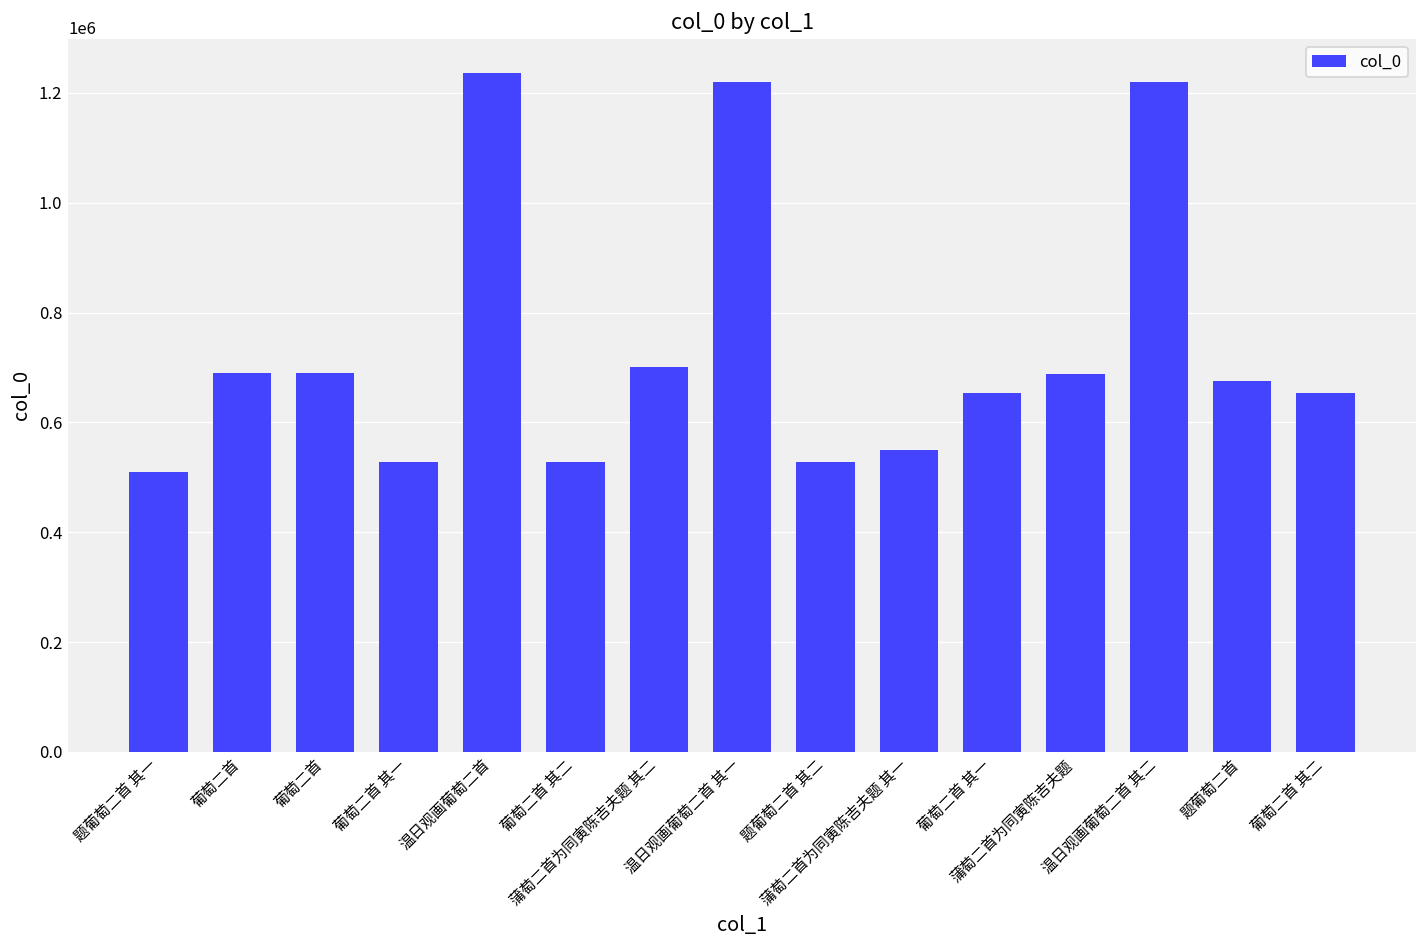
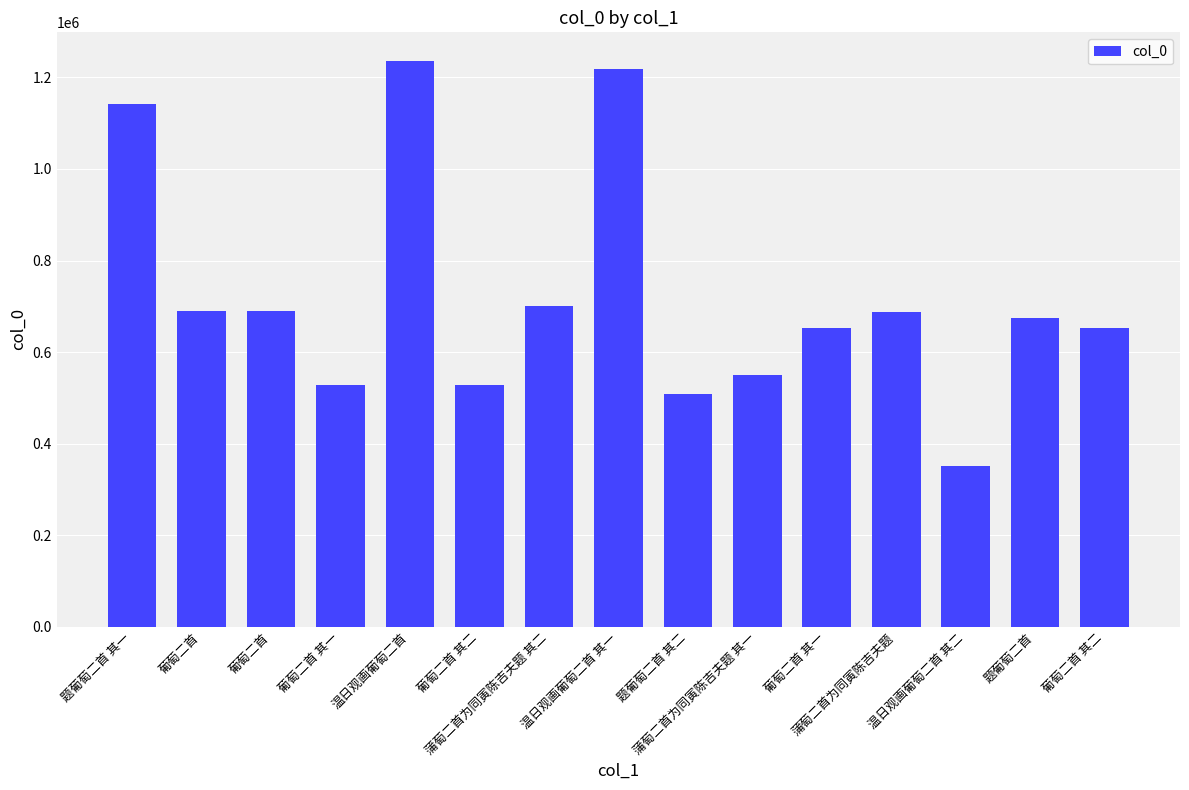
  {
-   "题葡萄二首 其一": 510000,
+   "题葡萄二首 其一": 1140000,
    "温日观画葡萄二首": 1240000,
    "蒲萄二首为同寅陈吉夫题 其二": 700000,
    "温日观画葡萄二首 其一": 1220000,
-   "题葡萄二首 其二": 530000,
+   "题葡萄二首 其二": 510000,
    "蒲萄二首为同寅陈吉夫题 其一": 550000,
    "蒲萄二首为同寅陈吉夫题": 690000,
-   "温日观画葡萄二首 其二": 1220000,
+   "温日观画葡萄二首 其二": 350000,
    "题葡萄二首": 680000
  }
